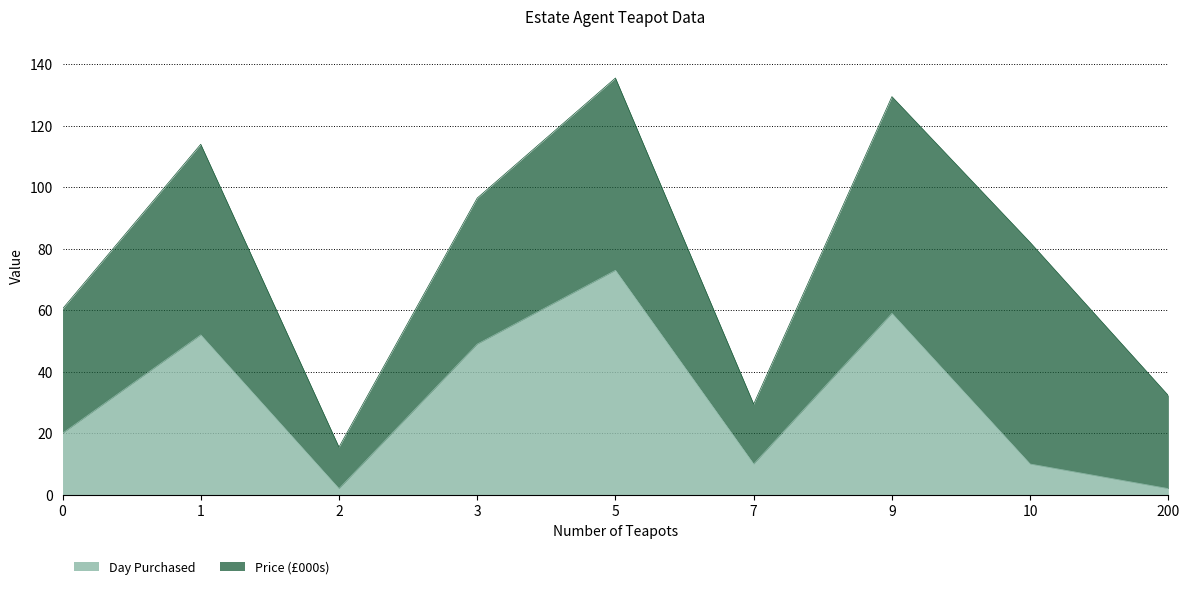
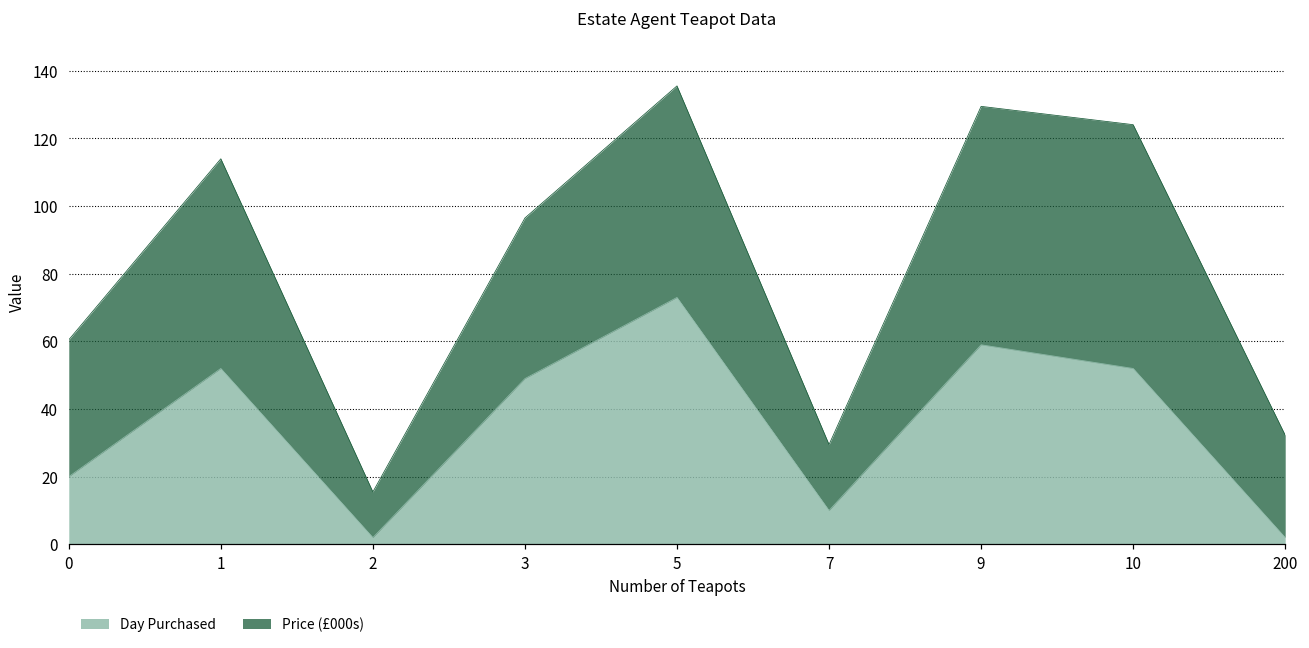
  {
    "Day Purchased": {
      "0": 20,
      "1": 52,
      "2": 2,
      "3": 49,
      "5": 73,
      "7": 10,
      "9": 59,
-     "10": 10,
+     "10": 52,
      "200": 2
    },
    "Price (£000s)": {
      "0": 40,
      "1": 62,
      "2": 14,
      "3": 48,
      "5": 63,
      "7": 20,
      "9": 71,
      "10": 72,
      "200": 30
    }
  }
